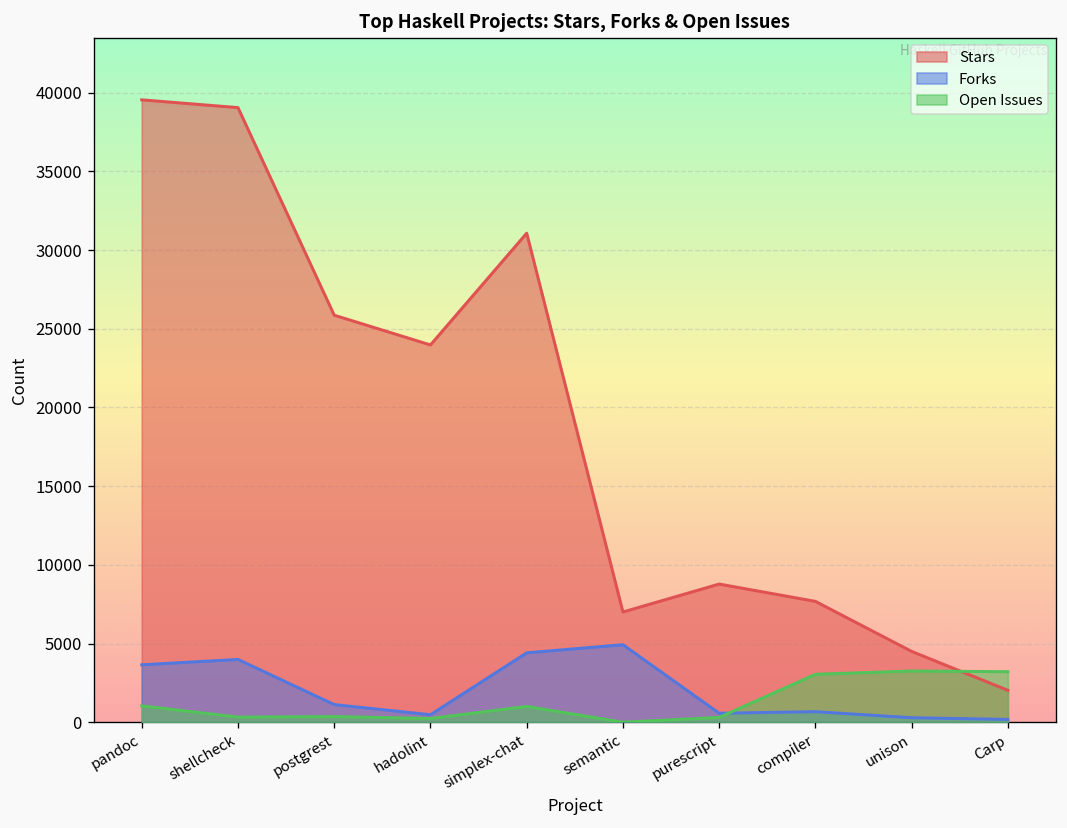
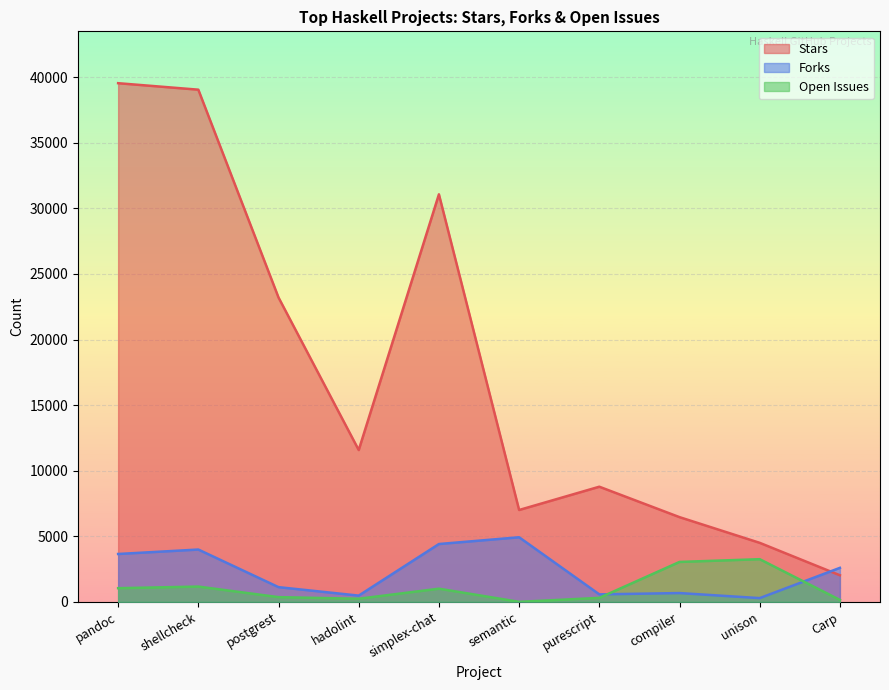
  {
    "Stars": {
      "pandoc": 39500,
      "shellcheck": 39100,
-     "postgrest": 25900,
-     "hadolint": 24000,
+     "postgrest": 23200,
+     "hadolint": 11600,
      "simplex-chat": 31100,
      "semantic": 7000,
      "purescript": 8800,
-     "compiler": 7700,
+     "compiler": 6500,
      "unison": 4500,
      "Carp": 2000
    },
    "Forks": {
      "pandoc": 3600,
      "shellcheck": 4000,
      "postgrest": 1100,
      "hadolint": 500,
      "simplex-chat": 4400,
      "semantic": 4900,
      "purescript": 600,
      "compiler": 700,
      "unison": 300,
-     "Carp": 200
+     "Carp": 2600
    },
    "Open Issues": {
      "pandoc": 1000,
-     "shellcheck": 300,
+     "shellcheck": 1200,
      "postgrest": 400,
      "hadolint": 200,
      "simplex-chat": 1000,
      "semantic": 0,
      "purescript": 300,
      "compiler": 3000,
      "unison": 3300,
-     "Carp": 3200
+     "Carp": 100
    }
  }
